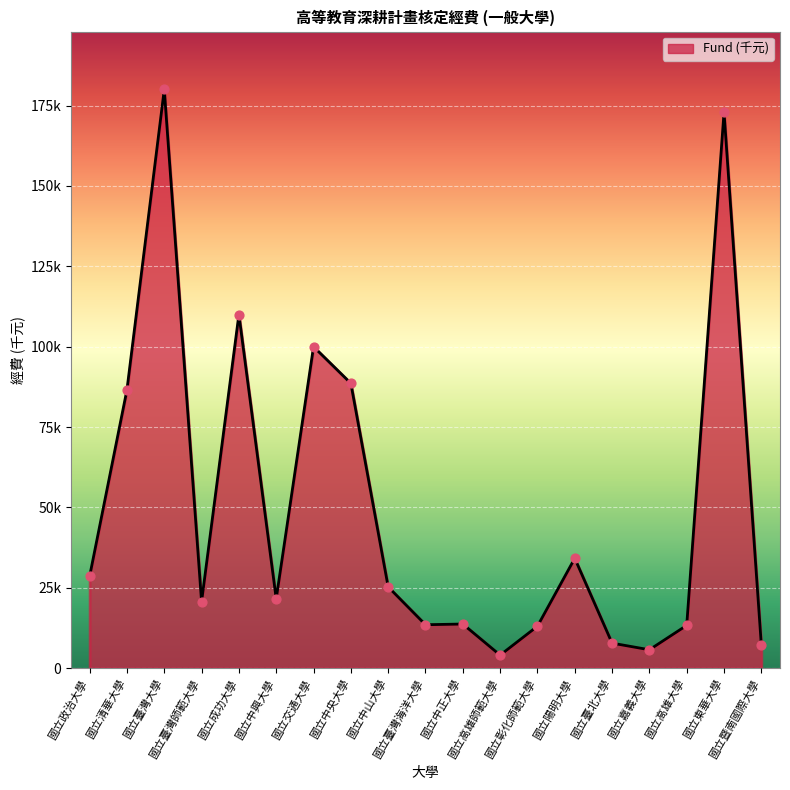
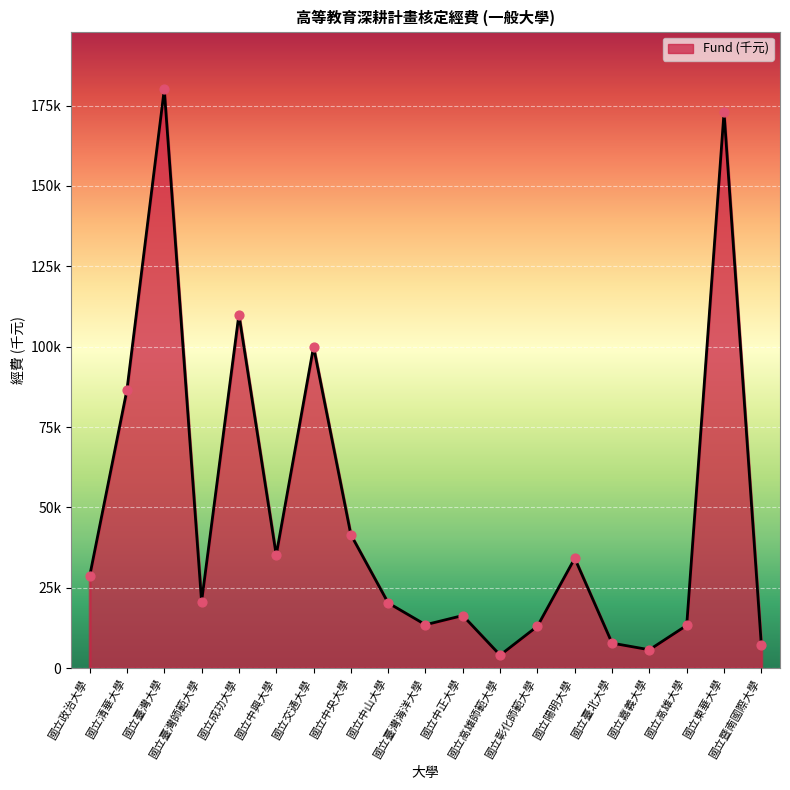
  {
    "國立政治大學": 29000,
    "國立清華大學": 87000,
    "國立臺灣大學": 180000,
    "國立臺灣師範大學": 21000,
    "國立成功大學": 110000,
-   "國立中興大學": 22000,
+   "國立中興大學": 35000,
    "國立交通大學": 100000,
-   "國立中央大學": 89000,
-   "國立中山大學": 25000,
+   "國立中央大學": 42000,
+   "國立中山大學": 20000,
    "國立臺灣海洋大學": 14000,
-   "國立中正大學": 14000,
+   "國立中正大學": 16000,
    "國立高雄師範大學": 4000,
    "國立彰化師範大學": 13000,
    "國立陽明大學": 34000,
    "國立臺北大學": 8000,
    "國立嘉義大學": 6000,
    "國立高雄大學": 13000,
    "國立東華大學": 173000,
    "國立暨南國際大學": 7000
  }
